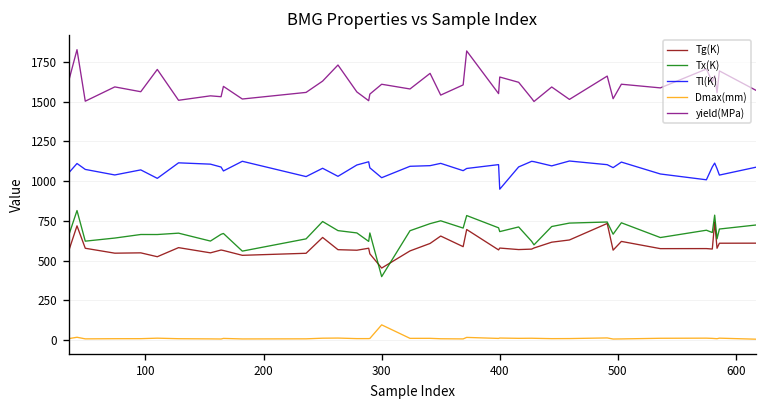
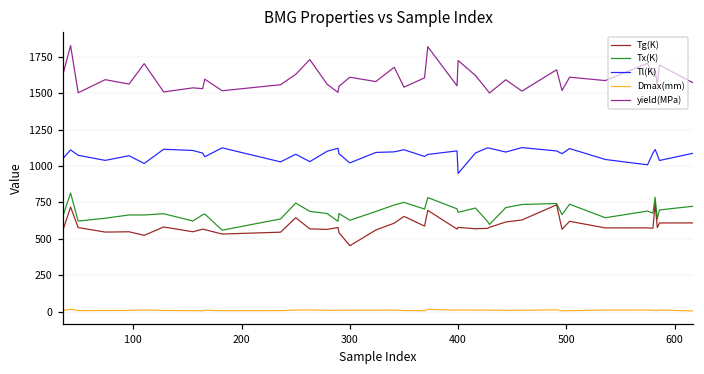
  {
    "Tg(K)": {
      "300": 450,
      "400": 580
    },
    "Tx(K)": {
-     "300": 400,
+     "300": 630,
      "400": 680
    },
    "Tl(K)": {
      "300": 1020,
      "400": 950
    },
    "Dmax(mm)": {
-     "300": 100,
+     "300": 10,
      "400": 10
    },
    "yield(MPa)": {
      "300": 1610,
-     "400": 1660
+     "400": 1720
    }
  }
